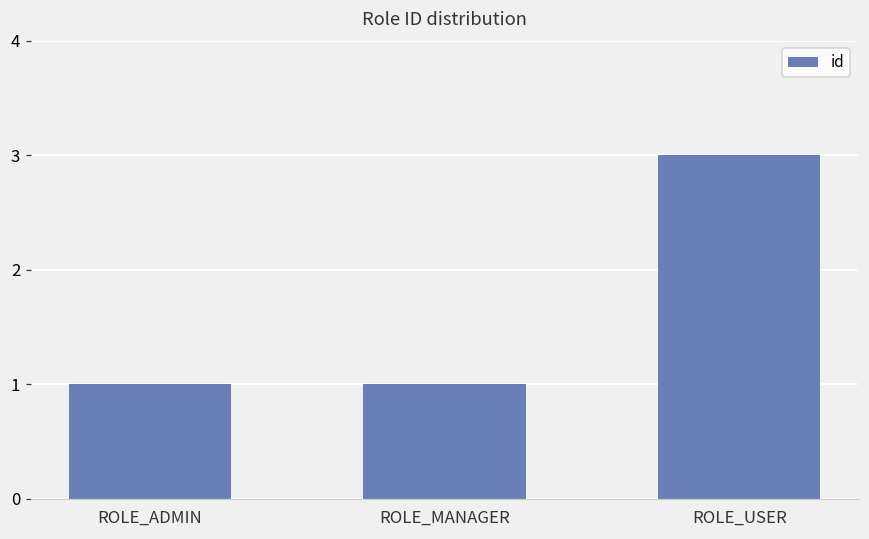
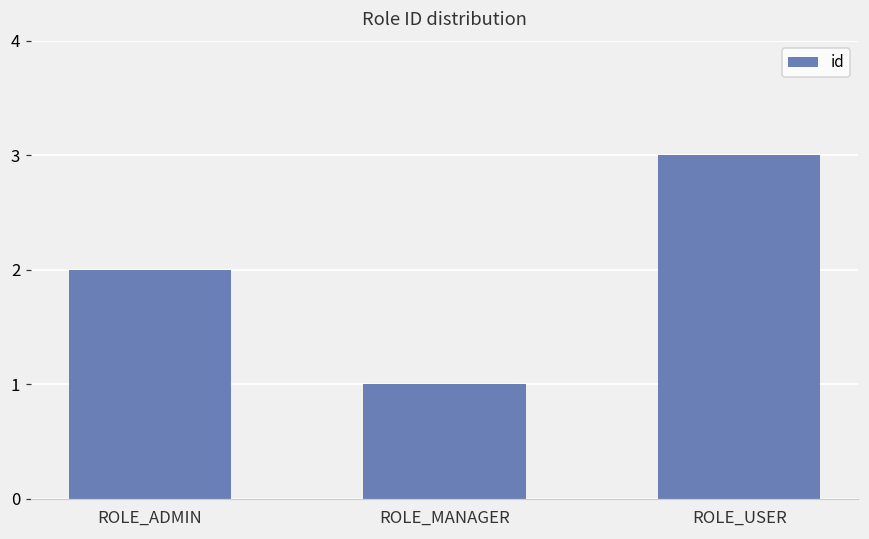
  {
-   "ROLE_ADMIN": 1,
+   "ROLE_ADMIN": 2,
    "ROLE_MANAGER": 1,
    "ROLE_USER": 3
  }
